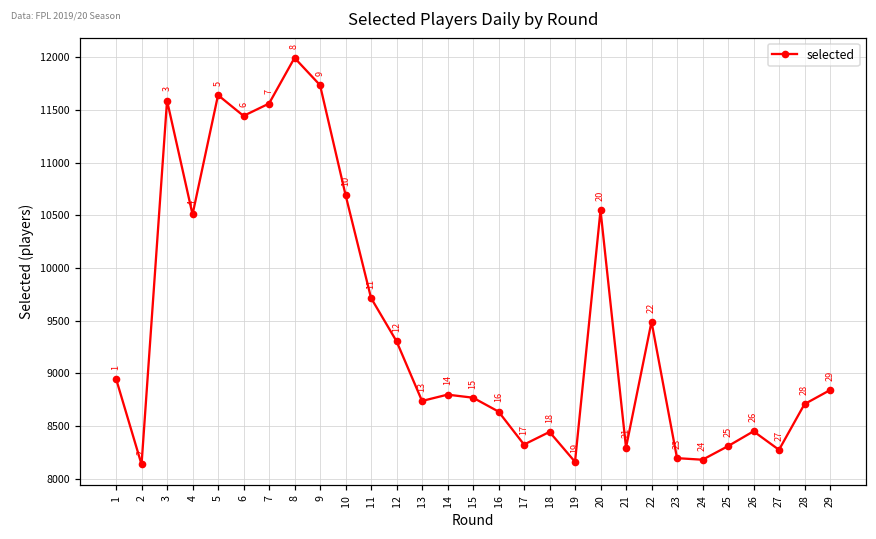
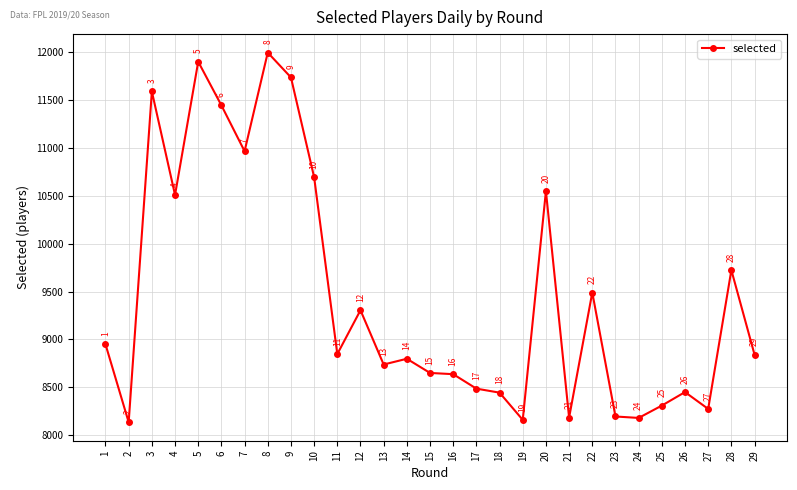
  {
-   "5": 11600,
-   "7": 11600,
-   "11": 9700,
-   "15": 8800,
-   "17": 8300,
-   "21": 8300,
-   "28": 8700
+   "5": 11900,
+   "7": 11000,
+   "11": 8800,
+   "15": 8700,
+   "17": 8500,
+   "21": 8200,
+   "28": 9700
  }
